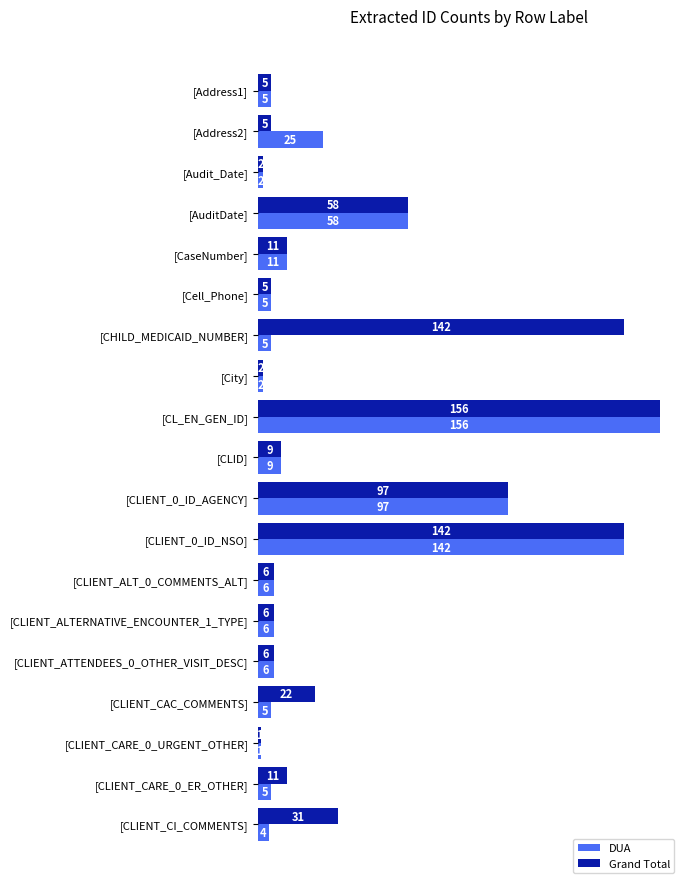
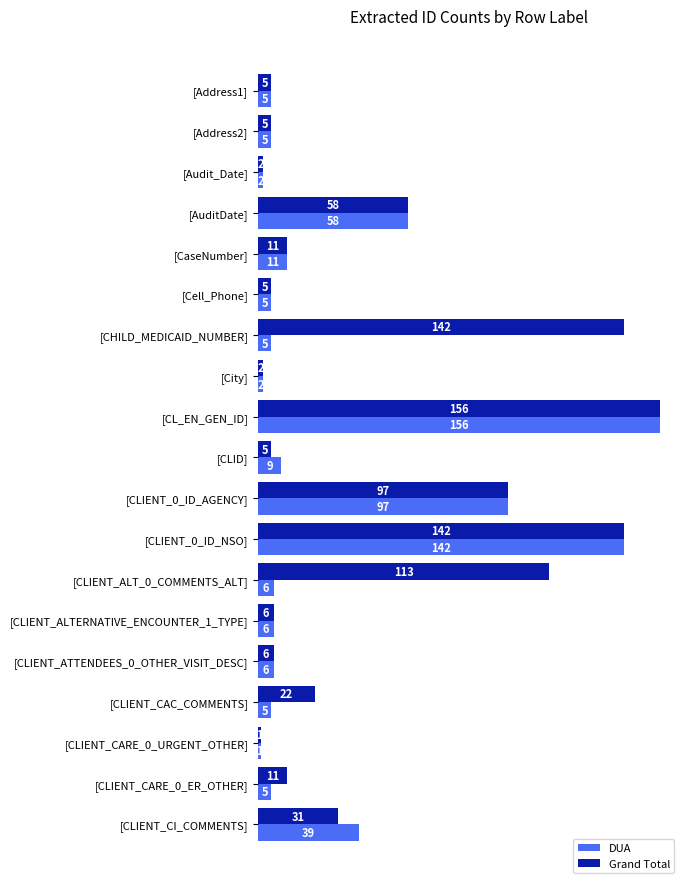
  {
    "DUA": {
      "[Address1]": 5,
-     "[Address2]": 25,
+     "[Address2]": 5,
      "[Audit_Date]": 2,
      "[AuditDate]": 58,
      "[CaseNumber]": 11,
      "[Cell_Phone]": 5,
      "[CHILD_MEDICAID_NUMBER]": 5,
      "[City]": 2,
      "[CL_EN_GEN_ID]": 156,
      "[CLID]": 9,
      "[CLIENT_0_ID_AGENCY]": 97,
      "[CLIENT_0_ID_NSO]": 142,
      "[CLIENT_ALT_0_COMMENTS_ALT]": 6,
      "[CLIENT_ALTERNATIVE_ENCOUNTER_1_TYPE]": 6,
      "[CLIENT_ATTENDEES_0_OTHER_VISIT_DESC]": 6,
      "[CLIENT_CAC_COMMENTS]": 5,
      "[CLIENT_CARE_0_ER_OTHER]": 5,
-     "[CLIENT_CI_COMMENTS]": 4
+     "[CLIENT_CI_COMMENTS]": 39
    },
    "Grand Total": {
      "[Address1]": 5,
      "[Address2]": 5,
      "[Audit_Date]": 2,
      "[AuditDate]": 58,
      "[CaseNumber]": 11,
      "[Cell_Phone]": 5,
      "[CHILD_MEDICAID_NUMBER]": 142,
      "[City]": 2,
      "[CL_EN_GEN_ID]": 156,
-     "[CLID]": 9,
+     "[CLID]": 5,
      "[CLIENT_0_ID_AGENCY]": 97,
      "[CLIENT_0_ID_NSO]": 142,
-     "[CLIENT_ALT_0_COMMENTS_ALT]": 6,
+     "[CLIENT_ALT_0_COMMENTS_ALT]": 113,
      "[CLIENT_ALTERNATIVE_ENCOUNTER_1_TYPE]": 6,
      "[CLIENT_ATTENDEES_0_OTHER_VISIT_DESC]": 6,
      "[CLIENT_CAC_COMMENTS]": 22,
      "[CLIENT_CARE_0_ER_OTHER]": 11,
      "[CLIENT_CI_COMMENTS]": 31
    }
  }
